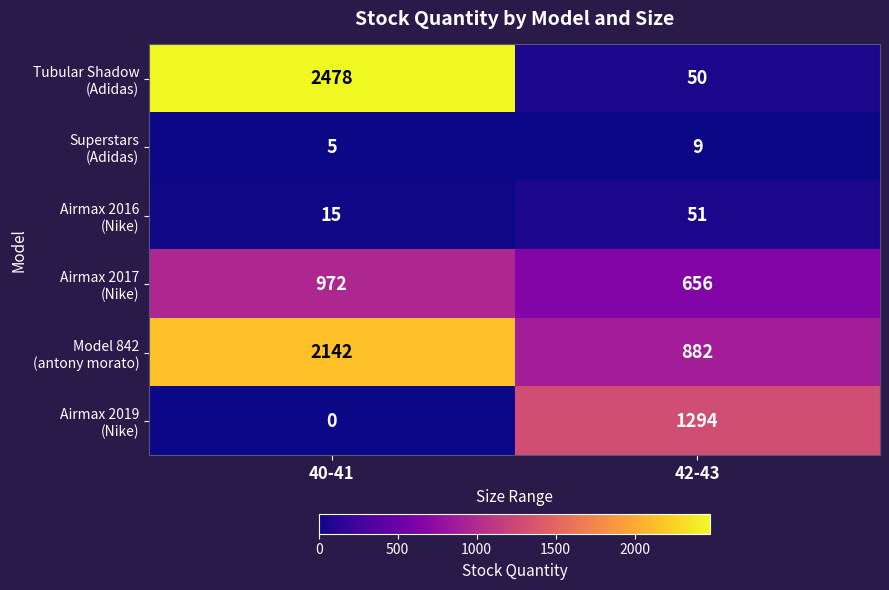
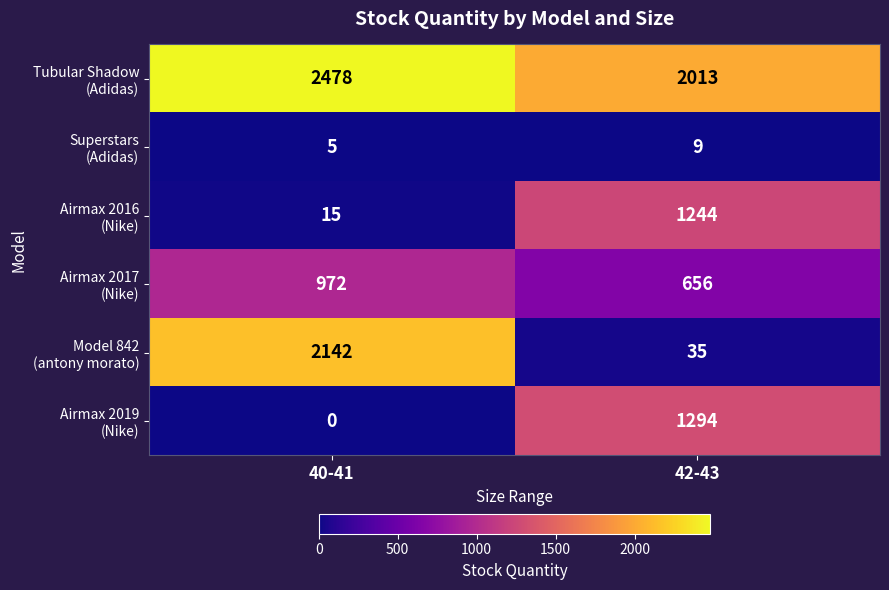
  {
    "Tubular Shadow (Adidas)": {
      "40-41": 2478,
-     "42-43": 50
+     "42-43": 2013
    },
    "Superstars (Adidas)": {
      "40-41": 5,
      "42-43": 9
    },
    "Airmax 2016 (Nike)": {
      "40-41": 15,
-     "42-43": 51
+     "42-43": 1244
    },
    "Airmax 2017 (Nike)": {
      "40-41": 972,
      "42-43": 656
    },
    "Model 842 (antony morato)": {
      "40-41": 2142,
-     "42-43": 882
+     "42-43": 35
    },
    "Airmax 2019 (Nike)": {
      "40-41": 0,
      "42-43": 1294
    }
  }
